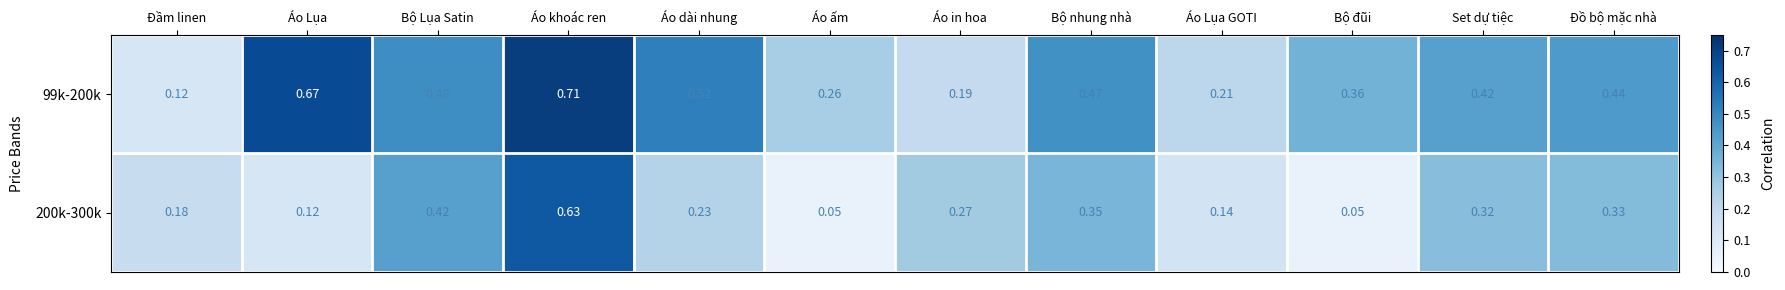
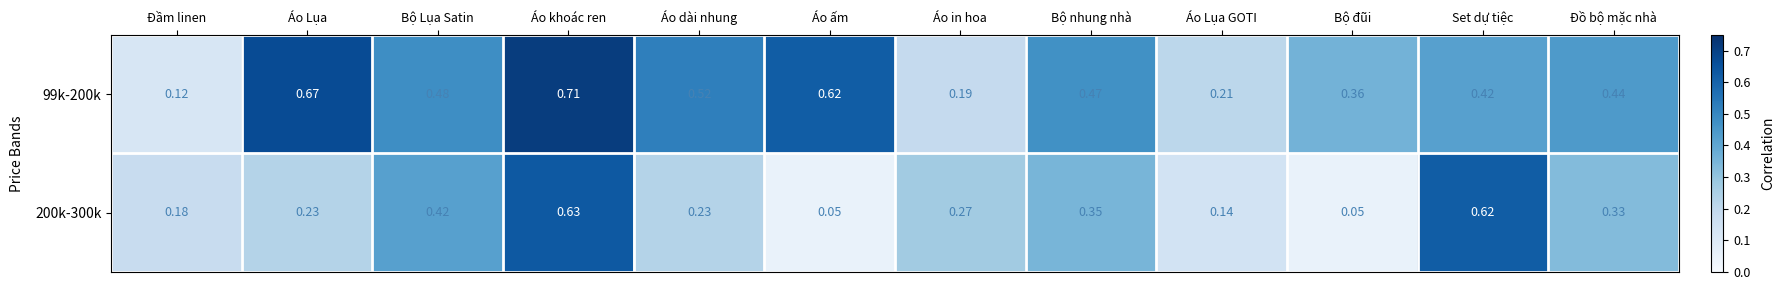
  {
    "99k-200k": {
      "Đầm linen": 0.12,
      "Áo Lụa": 0.67,
      "Áo khoác ren": 0.71,
-     "Áo ấm": 0.26,
+     "Áo ấm": 0.62,
      "Áo in hoa": 0.19,
      "Áo Lụa GOTI": 0.21,
      "Bộ đũi": 0.36
    },
    "200k-300k": {
      "Đầm linen": 0.18,
-     "Áo Lụa": 0.12,
+     "Áo Lụa": 0.23,
      "Áo khoác ren": 0.63,
      "Áo dài nhung": 0.23,
      "Áo ấm": 0.05,
      "Áo in hoa": 0.27,
      "Bộ nhung nhà": 0.35,
      "Áo Lụa GOTI": 0.14,
      "Bộ đũi": 0.05,
-     "Set dự tiệc": 0.32,
+     "Set dự tiệc": 0.62,
      "Đồ bộ mặc nhà": 0.33
    }
  }
